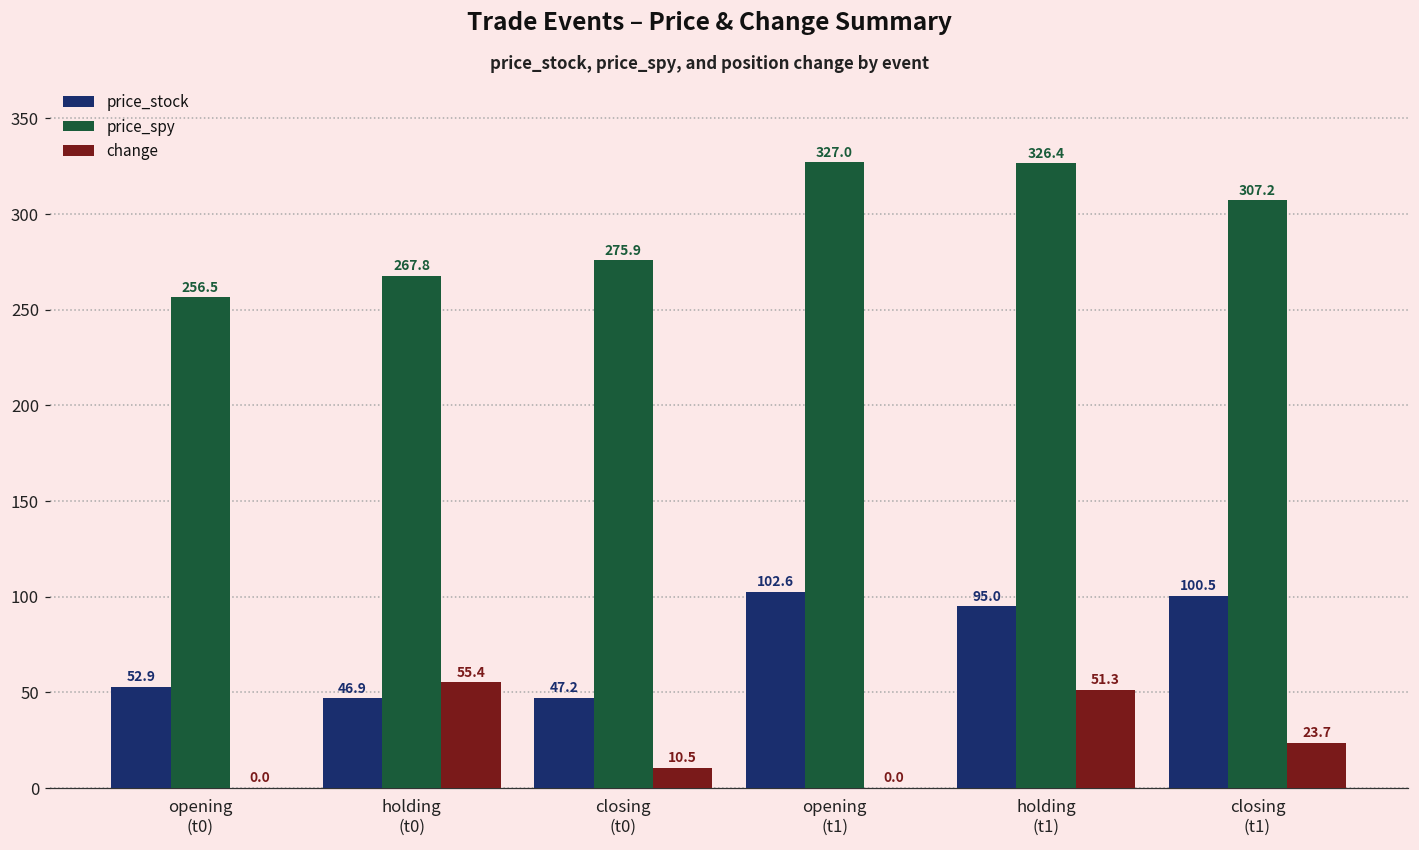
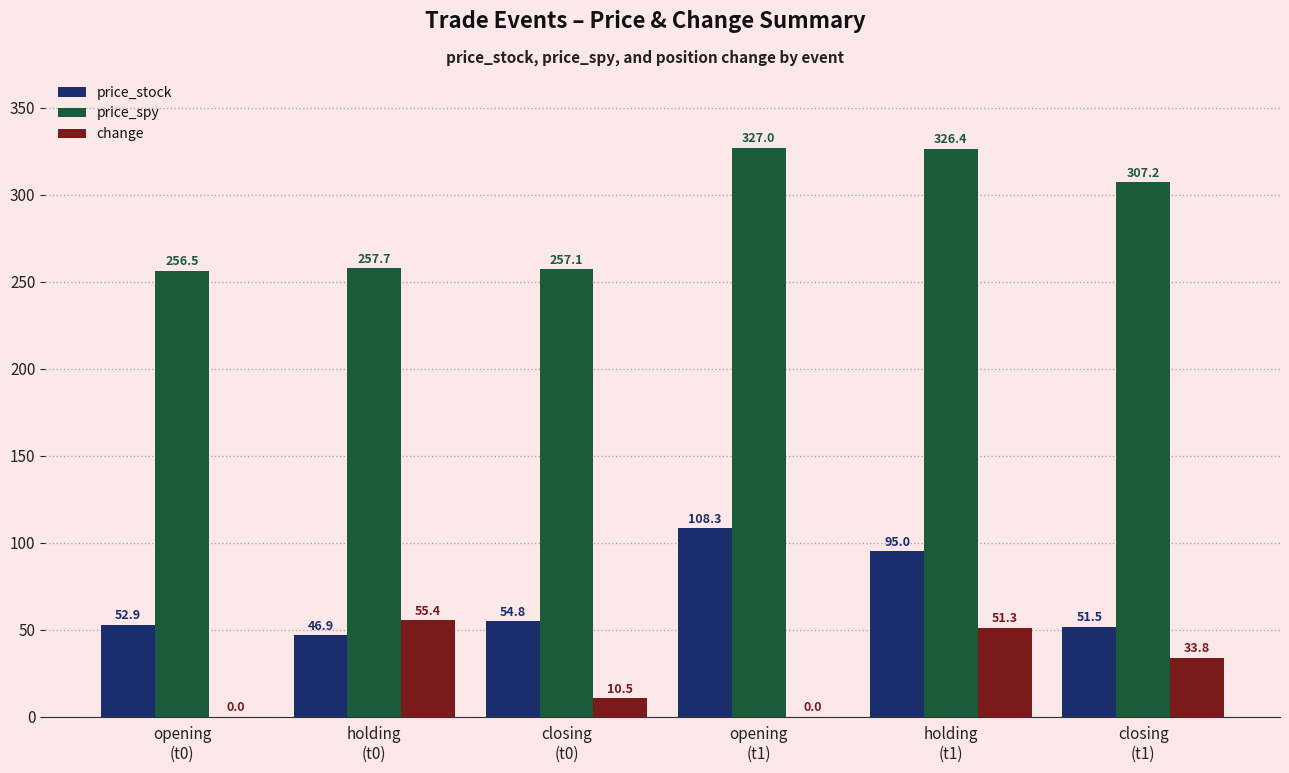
  {
    "price_stock": {
      "opening (t0)": 52.9,
      "holding (t0)": 46.9,
-     "closing (t0)": 47.2,
-     "opening (t1)": 102.6,
+     "closing (t0)": 54.8,
+     "opening (t1)": 108.3,
      "holding (t1)": 95.0,
-     "closing (t1)": 100.5
+     "closing (t1)": 51.5
    },
    "price_spy": {
      "opening (t0)": 256.5,
-     "holding (t0)": 267.8,
-     "closing (t0)": 275.9,
+     "holding (t0)": 257.7,
+     "closing (t0)": 257.1,
      "opening (t1)": 327.0,
      "holding (t1)": 326.4,
      "closing (t1)": 307.2
    },
    "change": {
      "opening (t0)": 0.0,
      "holding (t0)": 55.4,
      "closing (t0)": 10.5,
      "opening (t1)": 0.0,
      "holding (t1)": 51.3,
-     "closing (t1)": 23.7
+     "closing (t1)": 33.8
    }
  }
